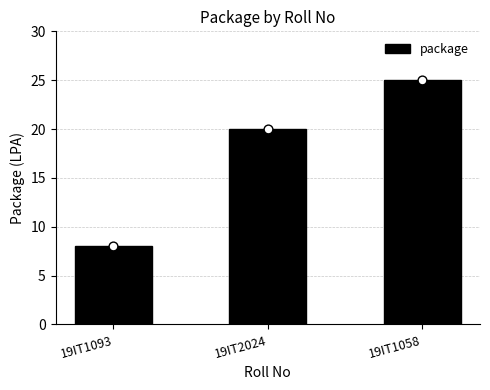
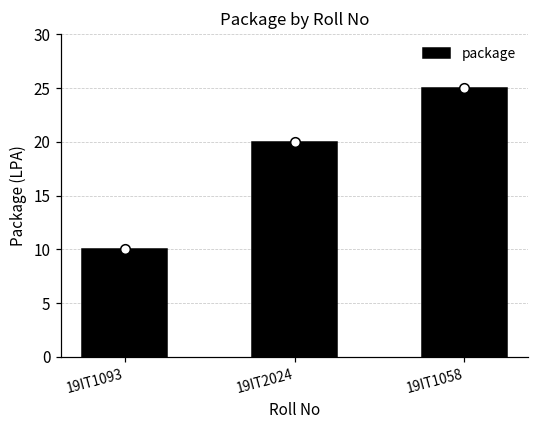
  {
    "package": {
-     "19IT1093": 8,
+     "19IT1093": 10,
      "19IT2024": 20,
      "19IT1058": 25
    }
  }
